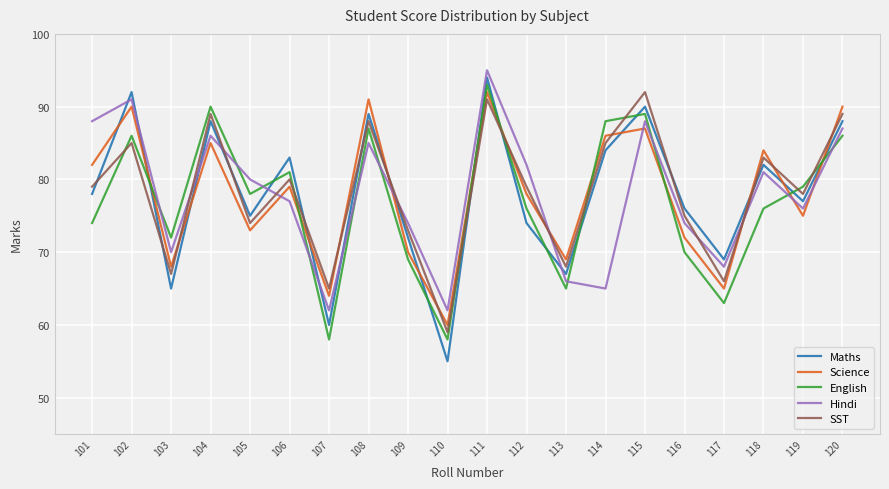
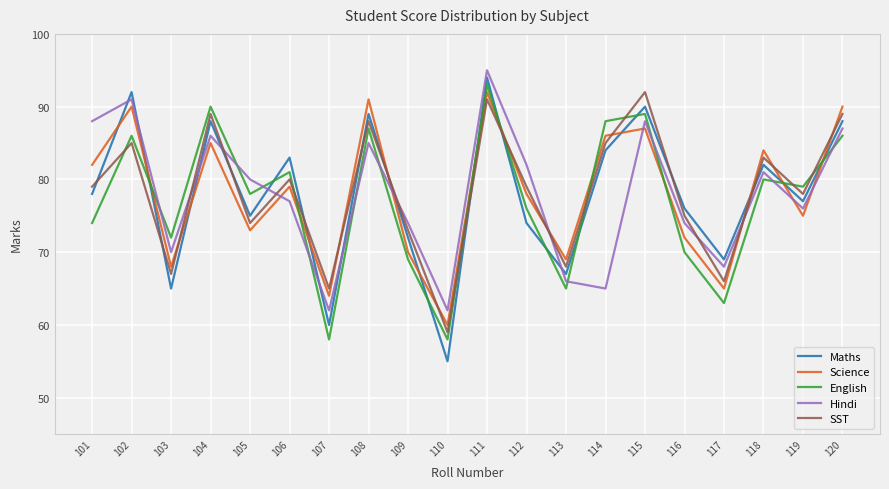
  {
    "Maths": {
      "101": 78,
      "102": 92,
      "103": 65,
      "104": 88,
      "105": 75,
      "106": 83,
      "107": 60,
      "108": 89,
      "109": 72,
      "110": 55,
      "111": 94,
      "112": 74,
      "113": 67,
      "114": 84,
      "115": 90,
      "116": 76,
      "117": 69,
      "118": 82,
      "119": 77,
      "120": 88
    },
    "Science": {
      "101": 82,
      "102": 90,
      "103": 68,
      "104": 85,
      "105": 73,
      "106": 79,
      "107": 64,
      "108": 91,
      "109": 70,
      "110": 60,
      "111": 92,
      "112": 78,
      "113": 69,
      "114": 86,
      "115": 87,
      "116": 72,
      "117": 65,
      "118": 84,
      "119": 75,
      "120": 90
    },
    "English": {
      "101": 74,
      "102": 86,
      "103": 72,
      "104": 90,
      "105": 78,
      "106": 81,
      "107": 58,
      "108": 87,
      "109": 69,
      "110": 58,
      "111": 93,
      "112": 76,
      "113": 65,
      "114": 88,
      "115": 89,
      "116": 70,
      "117": 63,
-     "118": 76,
+     "118": 80,
      "119": 79,
      "120": 86
    },
    "Hindi": {
      "101": 88,
      "102": 91,
      "103": 70,
      "104": 86,
      "105": 80,
      "106": 77,
      "107": 62,
      "108": 85,
      "109": 74,
      "110": 62,
      "111": 95,
      "112": 82,
      "113": 66,
      "114": 65,
      "115": 88,
      "116": 74,
      "117": 68,
      "118": 81,
      "119": 76,
      "120": 87
    },
    "SST": {
      "101": 79,
      "102": 85,
      "103": 67,
      "104": 89,
      "105": 74,
      "106": 80,
      "107": 65,
      "108": 88,
      "109": 73,
      "110": 59,
      "111": 91,
      "112": 79,
      "113": 68,
      "114": 85,
      "115": 92,
      "116": 75,
      "117": 66,
      "118": 83,
      "119": 78,
      "120": 89
    }
  }
